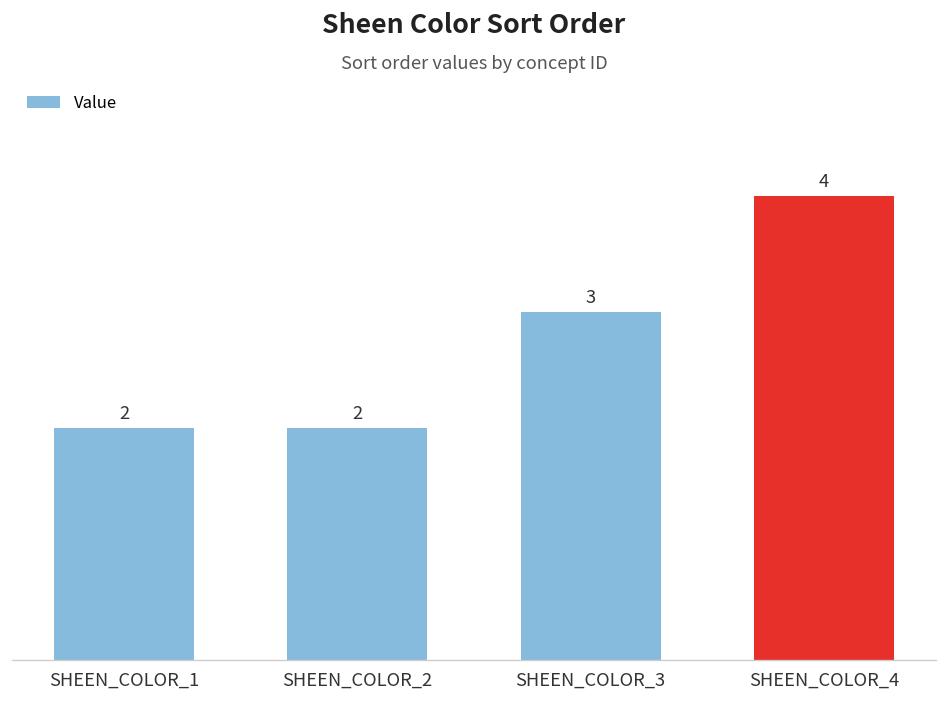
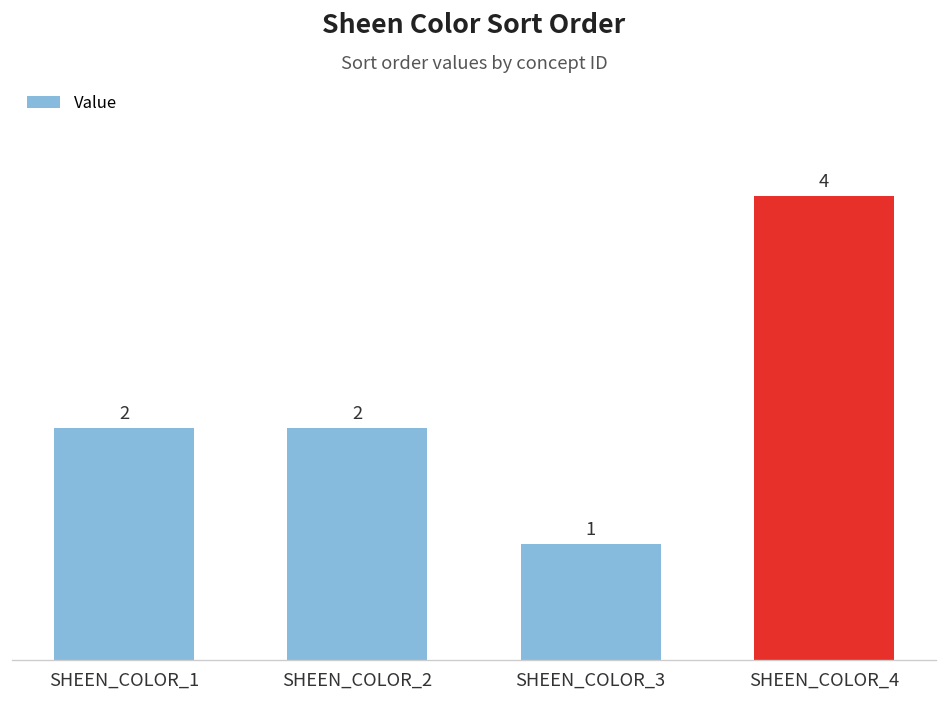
  {
    "SHEEN_COLOR_1": 2,
    "SHEEN_COLOR_2": 2,
-   "SHEEN_COLOR_3": 3,
+   "SHEEN_COLOR_3": 1,
    "SHEEN_COLOR_4": 4
  }
